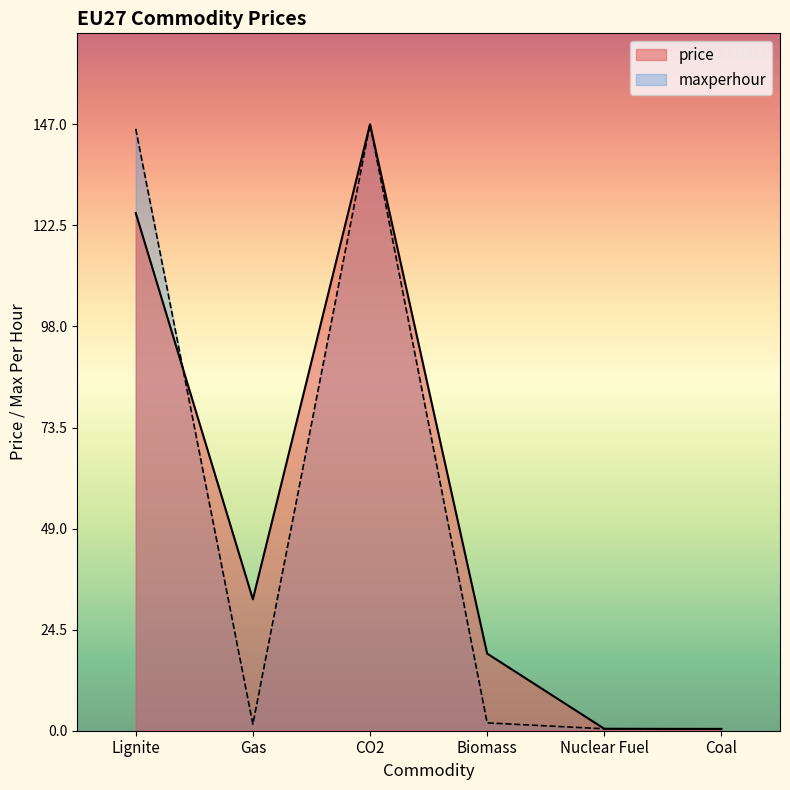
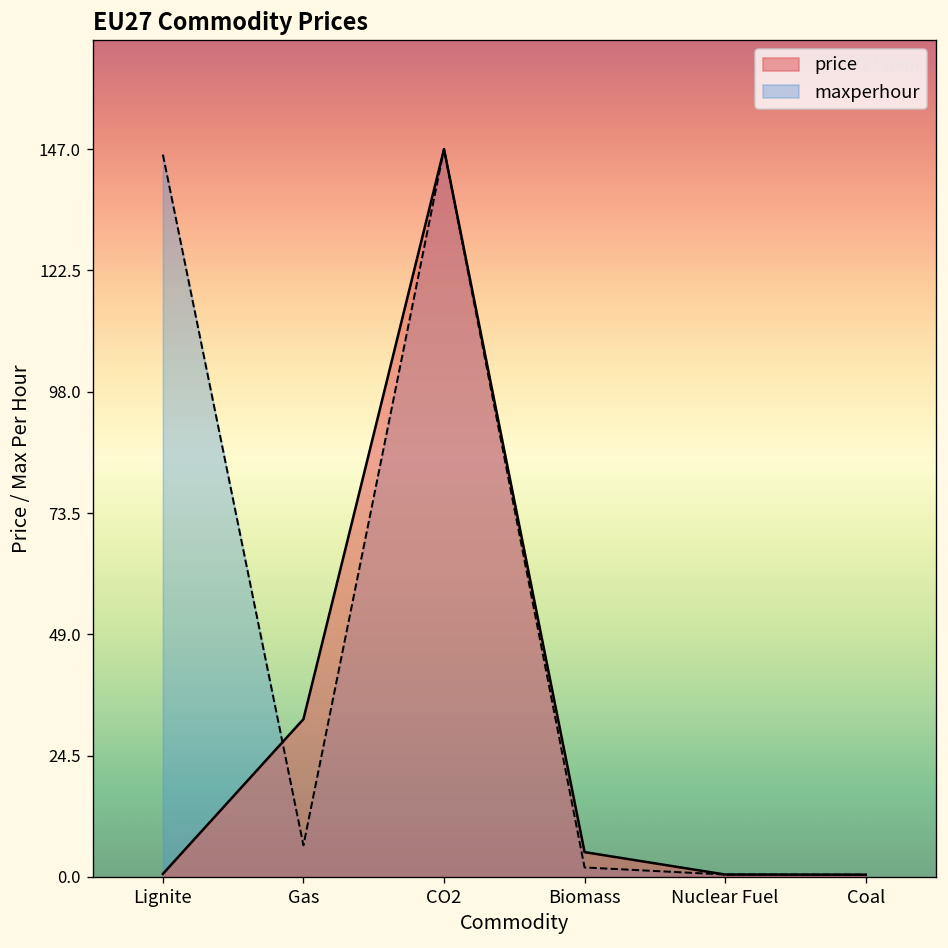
  {
    "price": {
-     "Lignite": 126,
+     "Lignite": 1,
      "Gas": 32,
-     "Biomass": 19
+     "Biomass": 5
    },
    "maxperhour": {
      "Lignite": 146,
-     "Gas": 2,
+     "Gas": 6,
      "Biomass": 2
    }
  }
